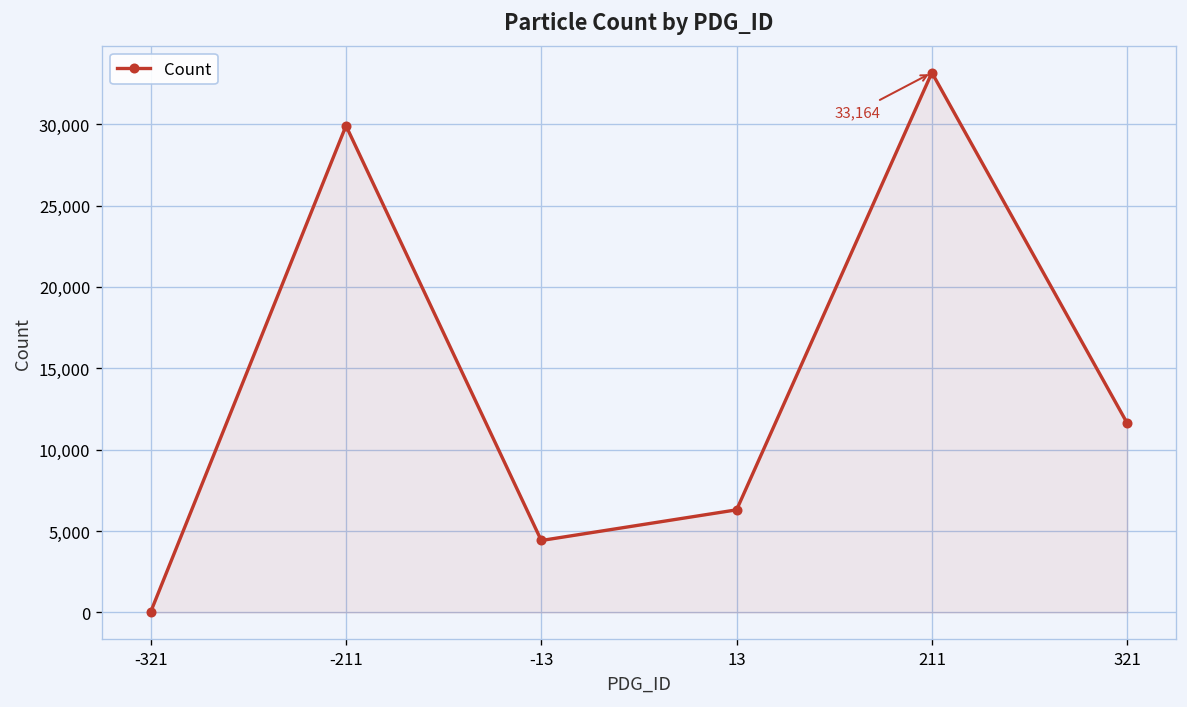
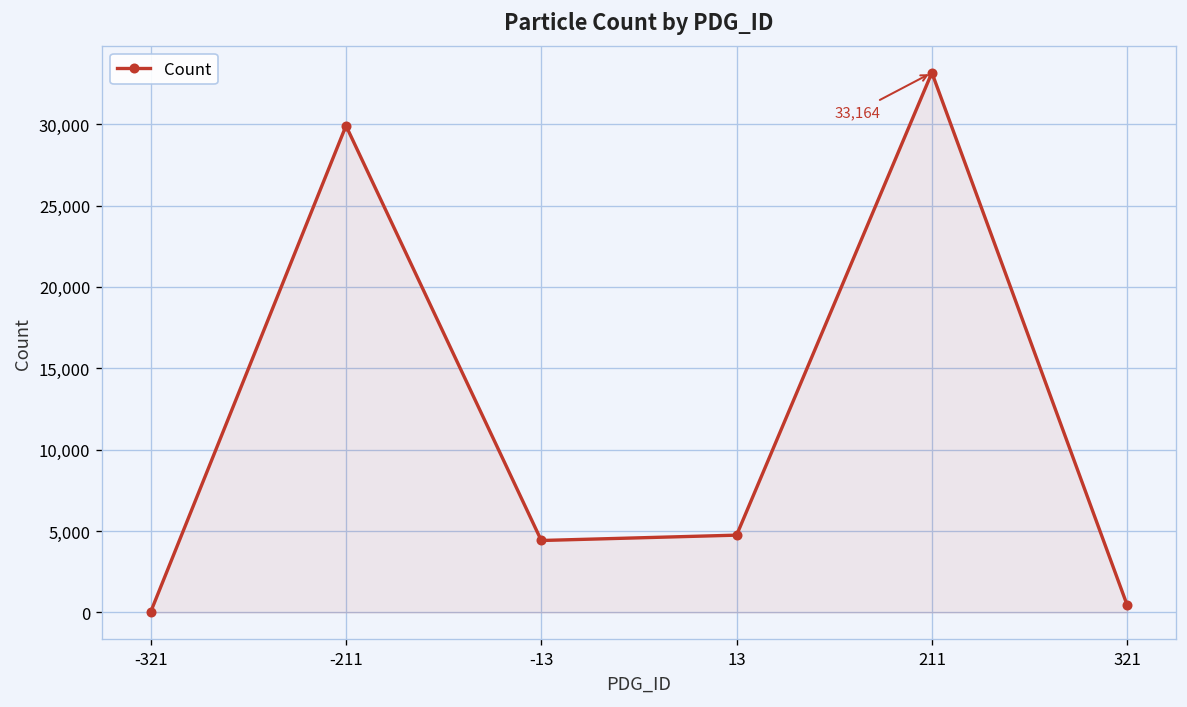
  {
    "-321": "0",
    "-211": "29,900",
    "-13": "4,400",
-   "13": "6,300",
-   "321": "11,600"
+   "13": "4,800",
+   "321": "400"
  }
